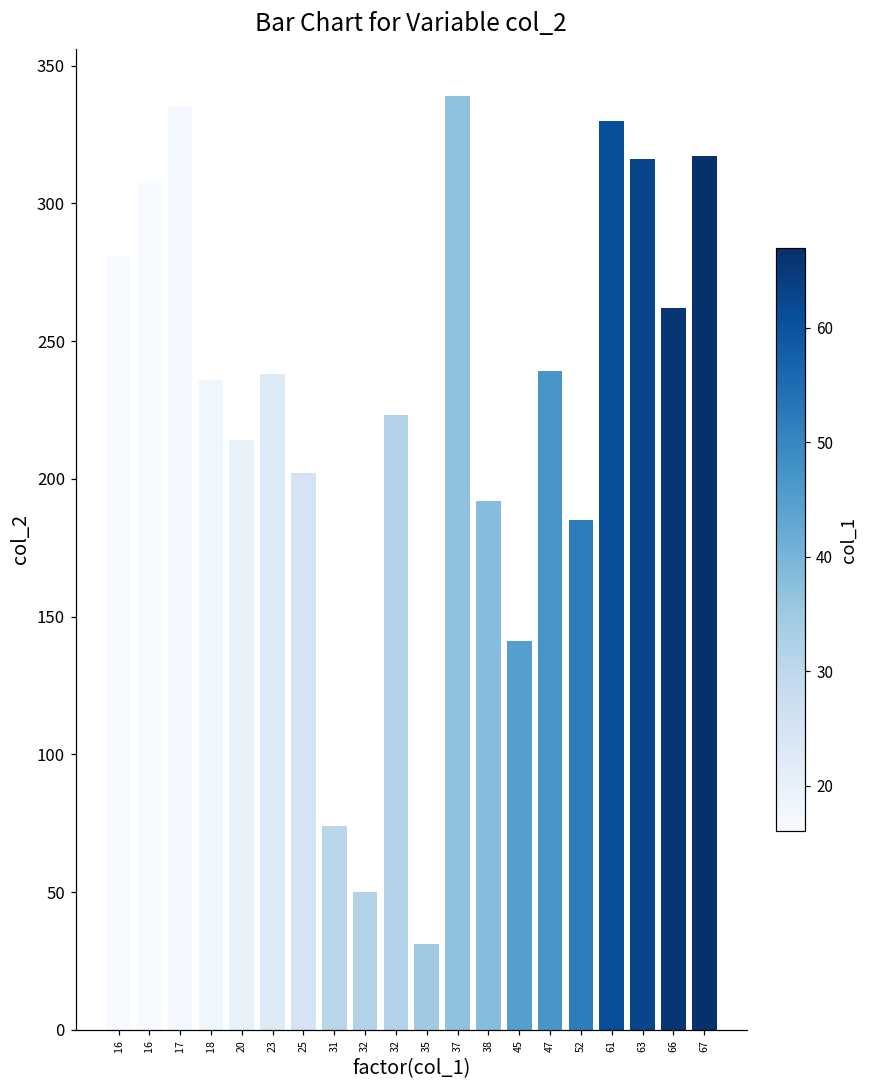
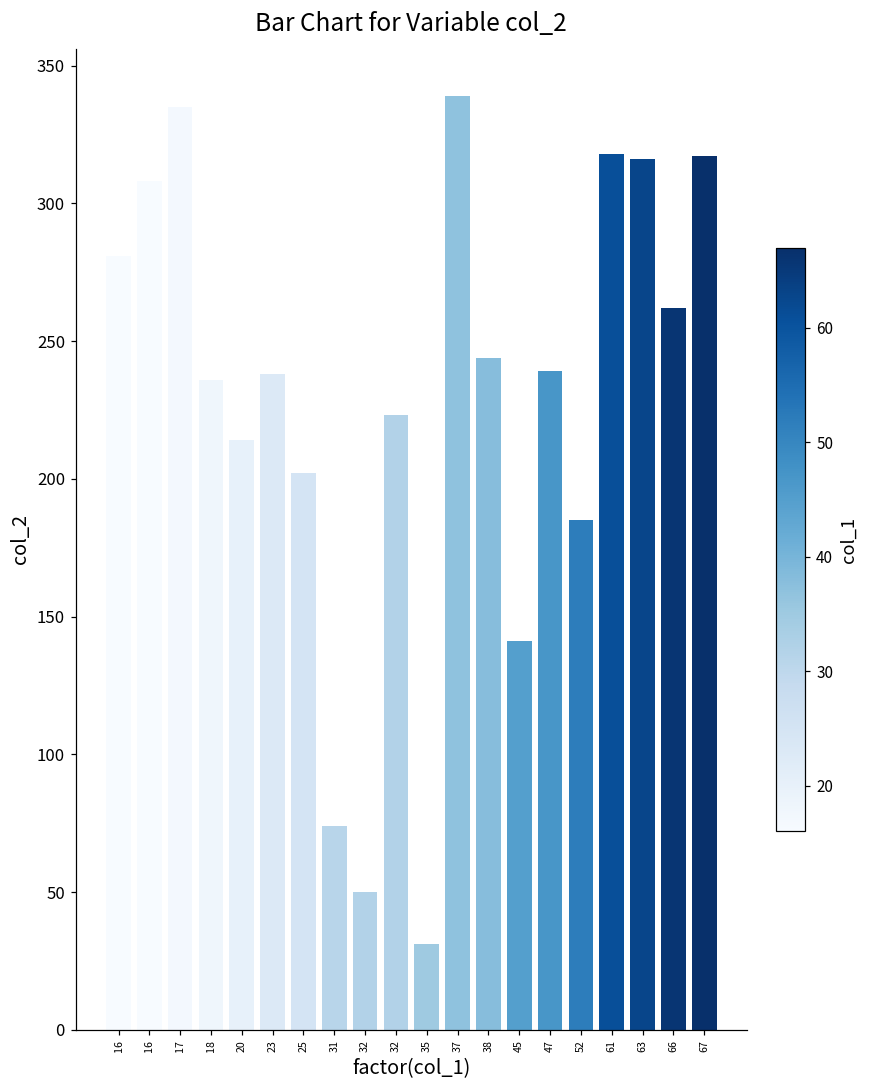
  {
    "17": 335,
    "18": 236,
    "20": 214,
    "23": 238,
    "25": 202,
    "31": 74,
    "35": 31,
    "37": 339,
-   "38": 192,
+   "38": 244,
    "45": 141,
    "47": 239,
    "52": 185,
-   "61": 330,
+   "61": 318,
    "63": 316,
    "66": 262,
    "67": 317
  }
